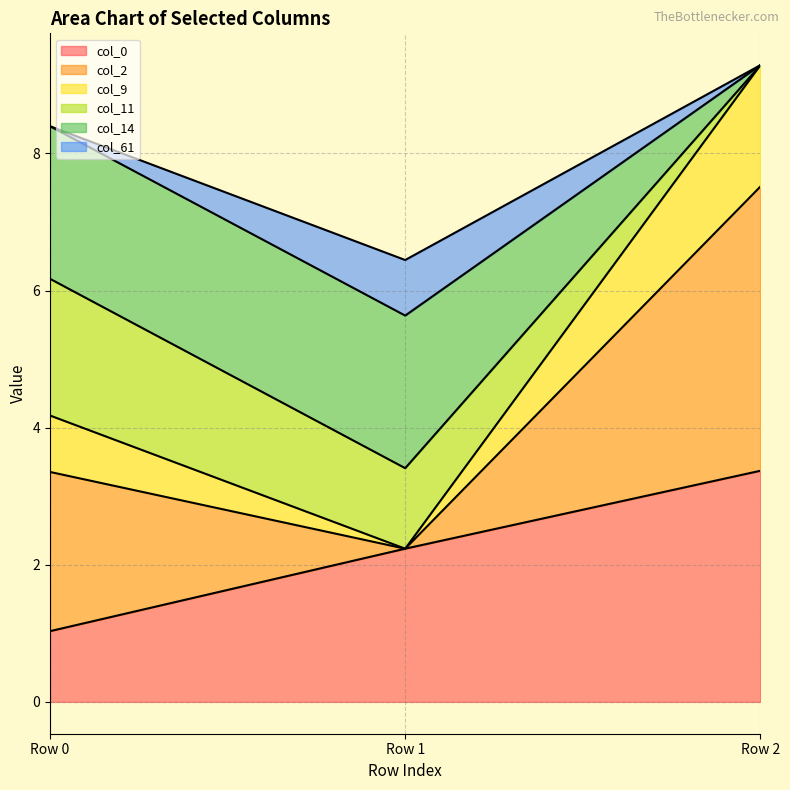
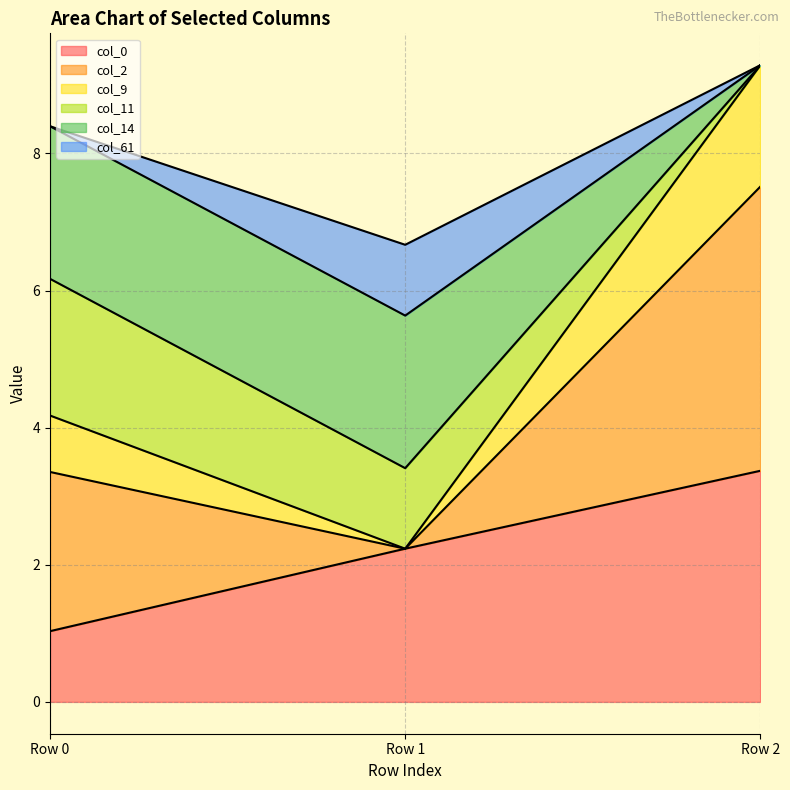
  {
    "col_0": {
      "Row 0": 1.0,
      "Row 2": 3.4
    },
    "col_2": {
      "Row 0": 2.3,
      "Row 2": 4.1
    },
    "col_9": {
      "Row 0": 0.8
    },
    "col_11": {
      "Row 0": 2.0,
      "Row 1": 1.2
    },
    "col_14": {
      "Row 1": 2.2
    },
    "col_61": {
-     "Row 1": 0.8
+     "Row 1": 1.0
    }
  }
